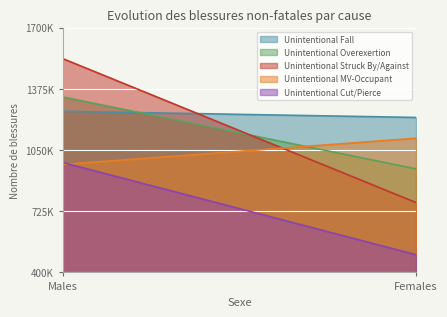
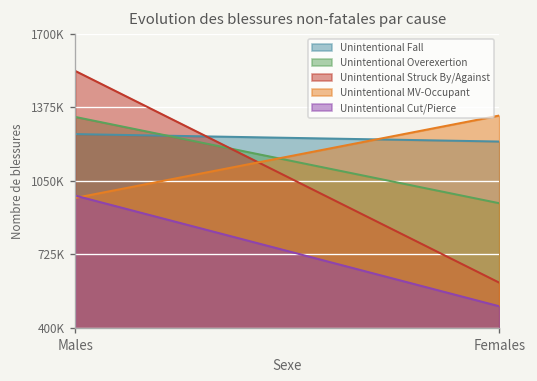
  {
    "Unintentional Struck By/Against": {
      "Males": 1540000,
-     "Females": 770000
+     "Females": 600000
    },
    "Unintentional MV-Occupant": {
-     "Females": 1110000
+     "Females": 1340000
    },
    "Unintentional Cut/Pierce": {
      "Females": 490000
    }
  }
